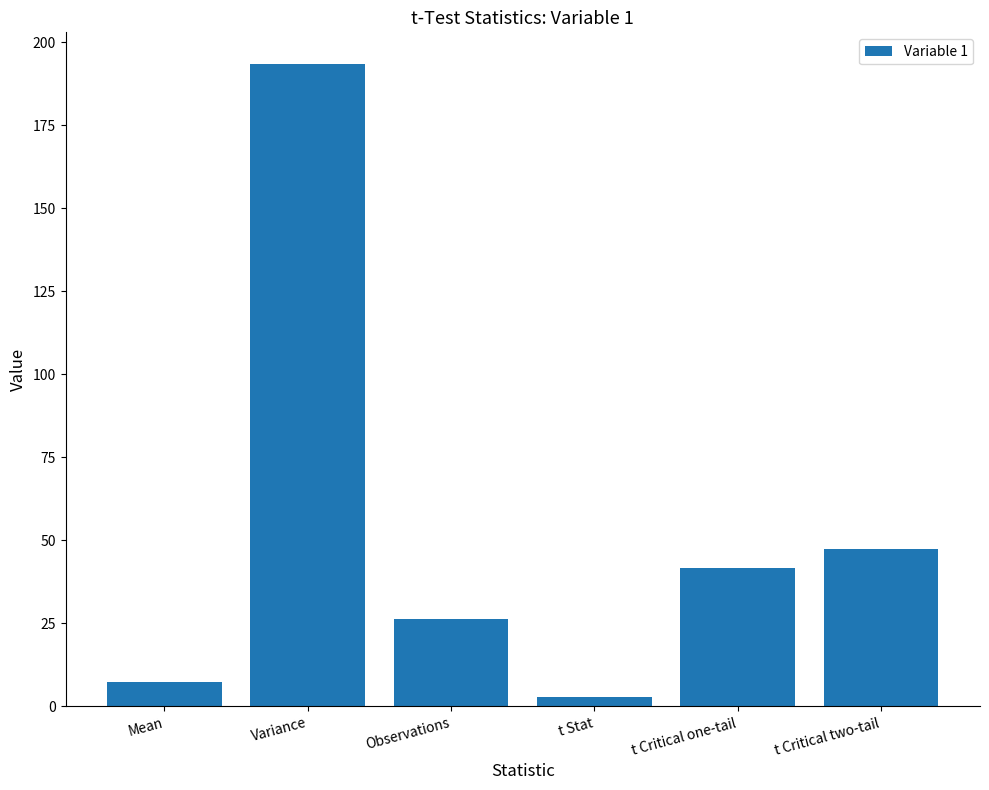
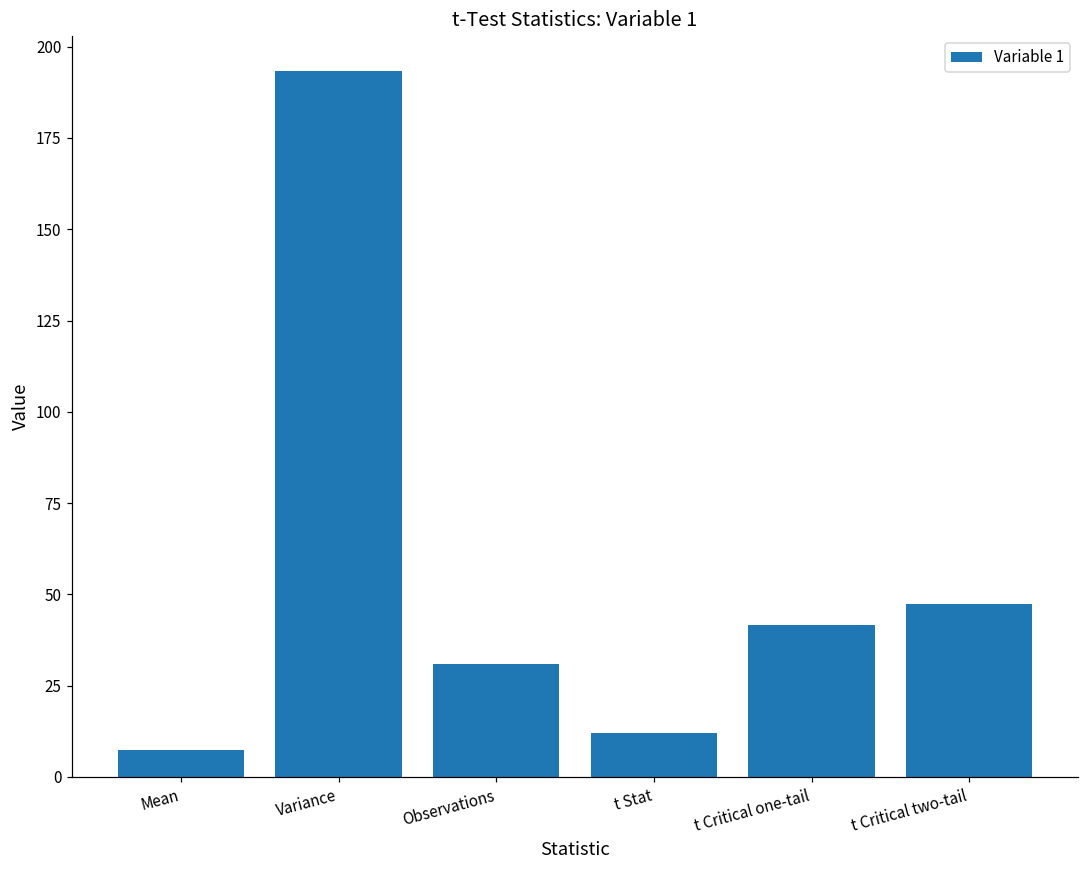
  {
    "Mean": 7,
    "Variance": 193,
-   "Observations": 26,
-   "t Stat": 3,
+   "Observations": 31,
+   "t Stat": 12,
    "t Critical one-tail": 42,
    "t Critical two-tail": 47
  }
